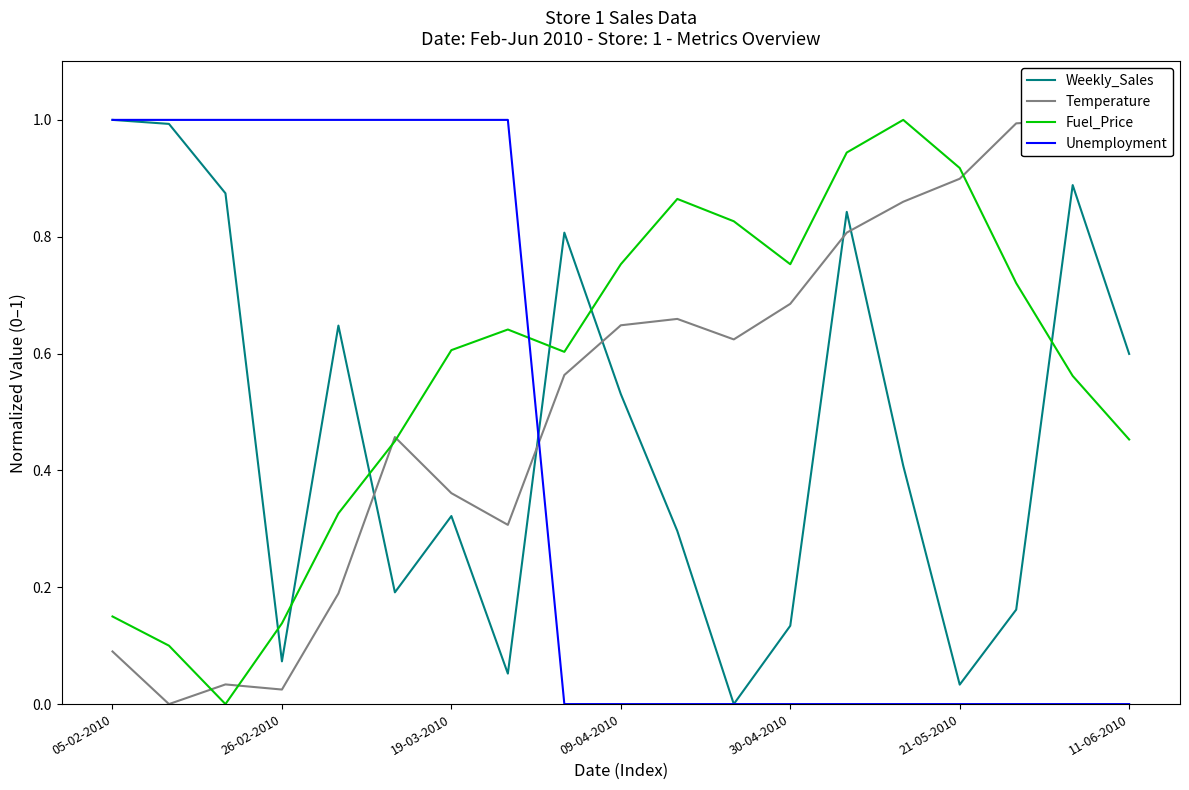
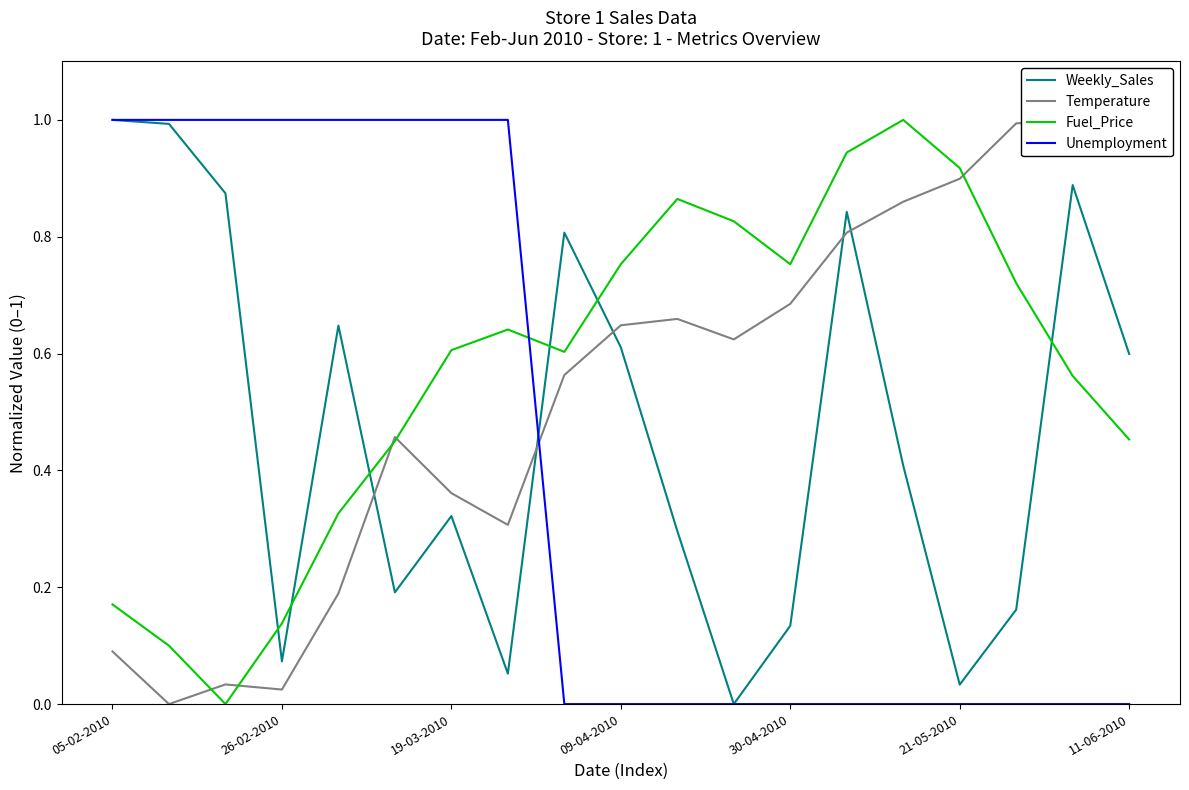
  {
    "Weekly_Sales": {
      "26-02-2010": 0.07,
      "19-03-2010": 0.32,
-     "09-04-2010": 0.53,
+     "09-04-2010": 0.61,
      "30-04-2010": 0.13,
      "21-05-2010": 0.03,
      "11-06-2010": 0.60
    },
    "Temperature": {
      "05-02-2010": 0.09,
      "26-02-2010": 0.02,
      "19-03-2010": 0.36,
      "09-04-2010": 0.65,
      "30-04-2010": 0.69,
      "21-05-2010": 0.90
    },
    "Fuel_Price": {
-     "05-02-2010": 0.15,
+     "05-02-2010": 0.17,
      "26-02-2010": 0.14,
      "19-03-2010": 0.61,
      "09-04-2010": 0.75,
      "30-04-2010": 0.75,
      "21-05-2010": 0.92,
      "11-06-2010": 0.45
    },
    "Unemployment": {
      "26-02-2010": 1.00,
      "19-03-2010": 1.00,
      "09-04-2010": 0.00,
      "30-04-2010": 0.00,
      "21-05-2010": 0.00,
      "11-06-2010": 0.00
    }
  }
